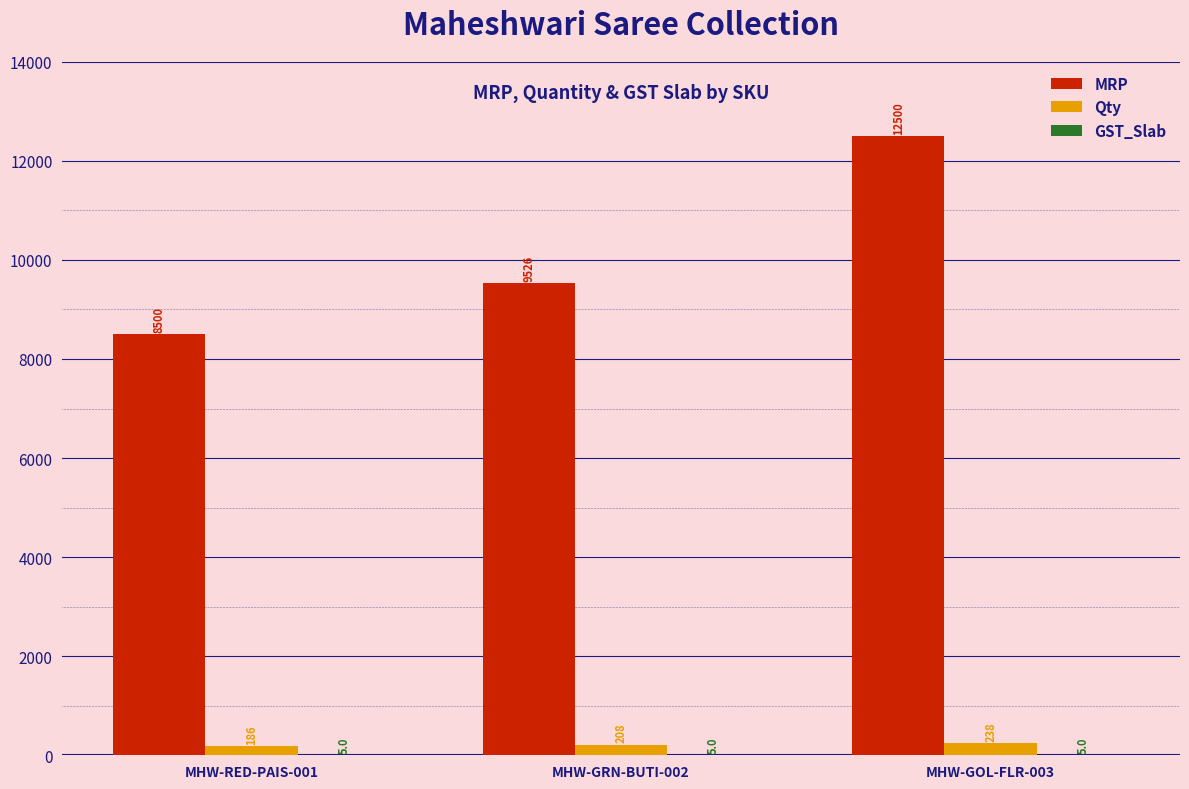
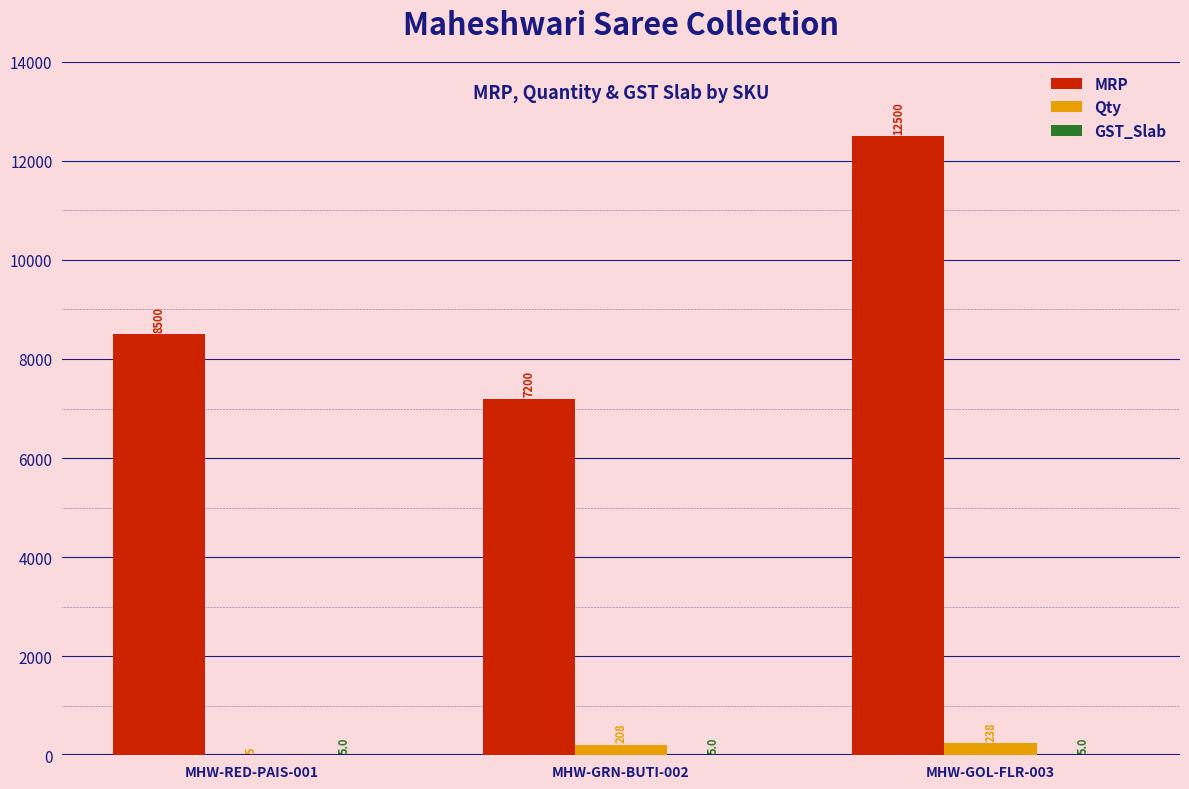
  {
    "MRP": {
      "MHW-RED-PAIS-001": 8500,
-     "MHW-GRN-BUTI-002": 9526,
+     "MHW-GRN-BUTI-002": 7200,
      "MHW-GOL-FLR-003": 12500
    },
    "Qty": {
-     "MHW-RED-PAIS-001": 186,
+     "MHW-RED-PAIS-001": 5,
      "MHW-GRN-BUTI-002": 208,
      "MHW-GOL-FLR-003": 238
    },
    "GST_Slab": {
      "MHW-RED-PAIS-001": 5.0,
      "MHW-GRN-BUTI-002": 5.0,
      "MHW-GOL-FLR-003": 5.0
    }
  }
